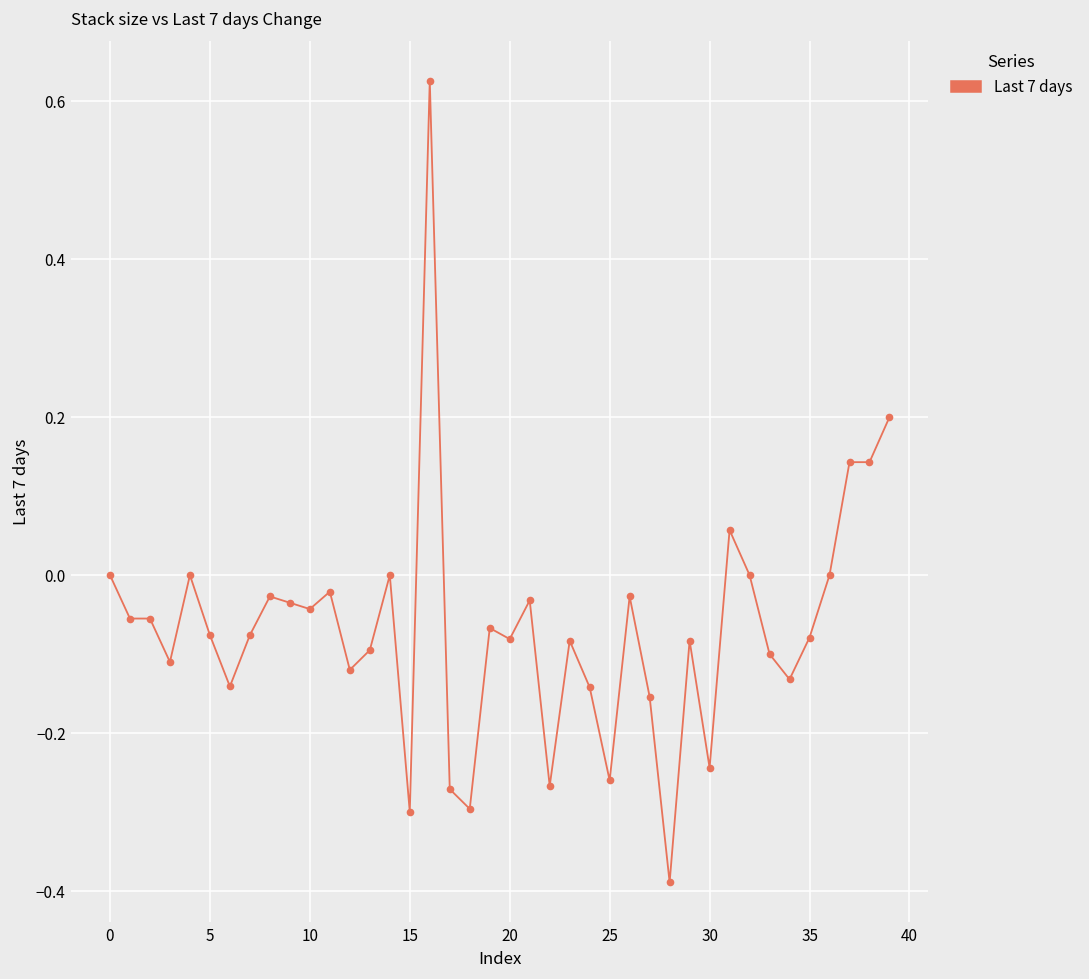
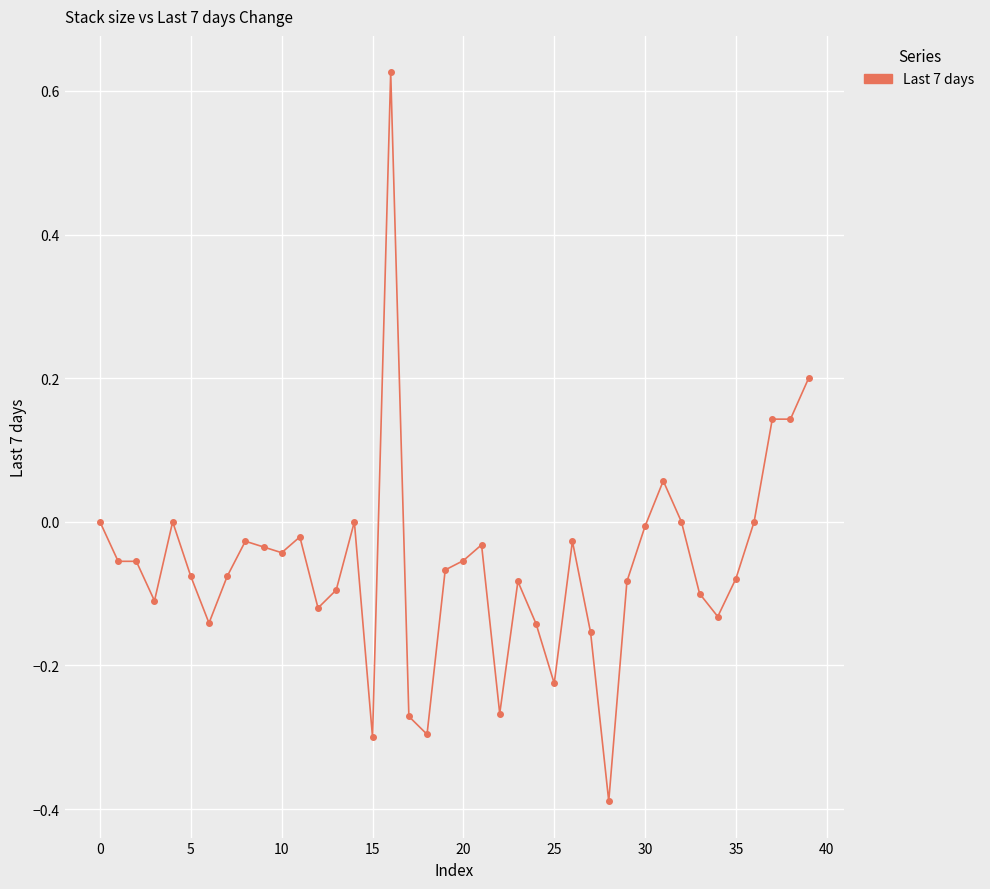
  {
    "0": 0.00,
    "5": -0.08,
    "10": -0.04,
    "15": -0.30,
-   "20": -0.08,
-   "25": -0.26,
-   "30": -0.24,
+   "20": -0.05,
+   "25": -0.23,
+   "30": -0.01,
    "35": -0.08
  }
